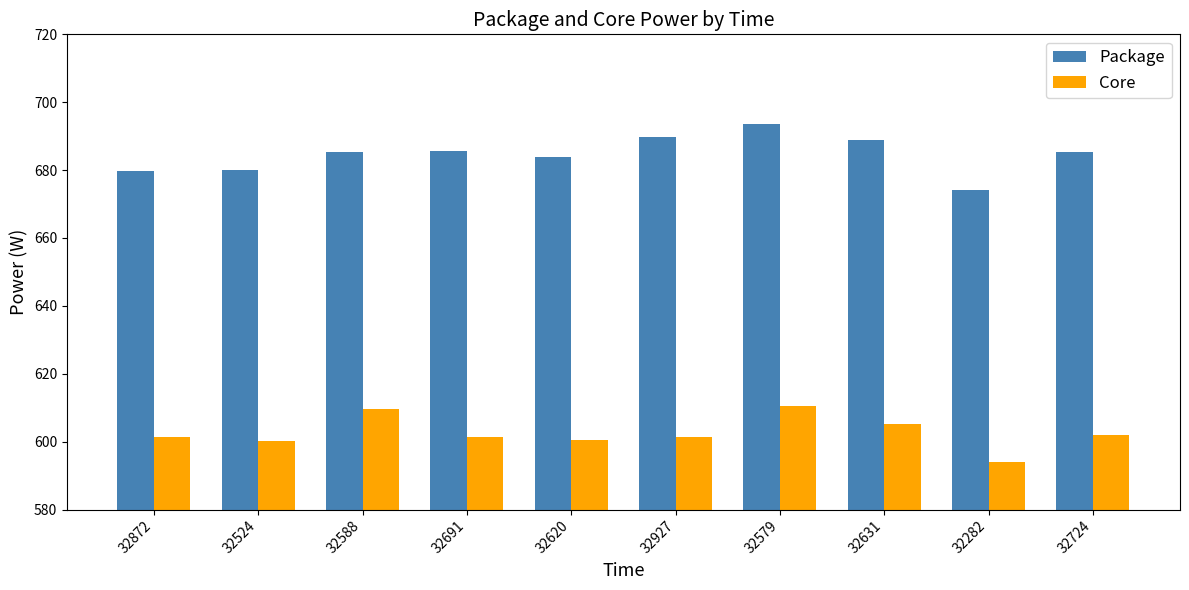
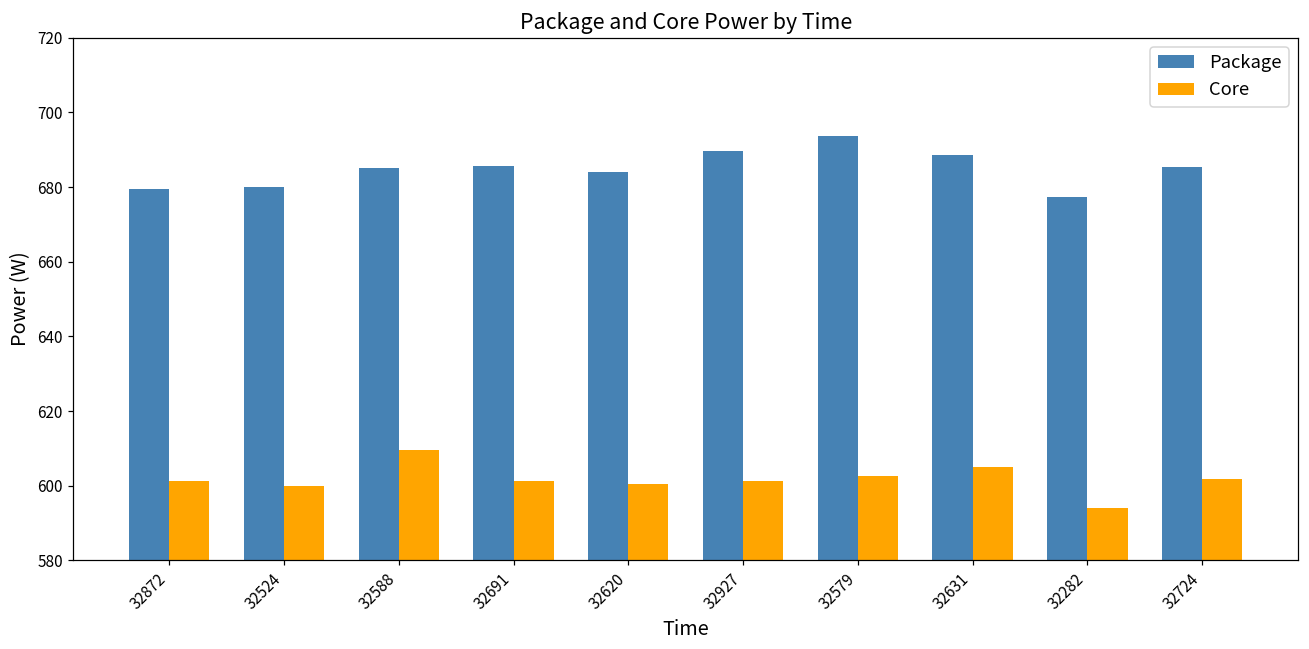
  {
    "Package": {
      "32872": 680,
      "32524": 680,
      "32588": 685,
      "32691": 686,
      "32620": 684,
      "32927": 690,
      "32579": 694,
      "32631": 689,
-     "32282": 674,
+     "32282": 677,
      "32724": 685
    },
    "Core": {
      "32872": 601,
      "32524": 600,
      "32588": 610,
      "32691": 601,
      "32620": 600,
      "32927": 601,
-     "32579": 610,
+     "32579": 602,
      "32631": 605,
      "32282": 594,
      "32724": 602
    }
  }
